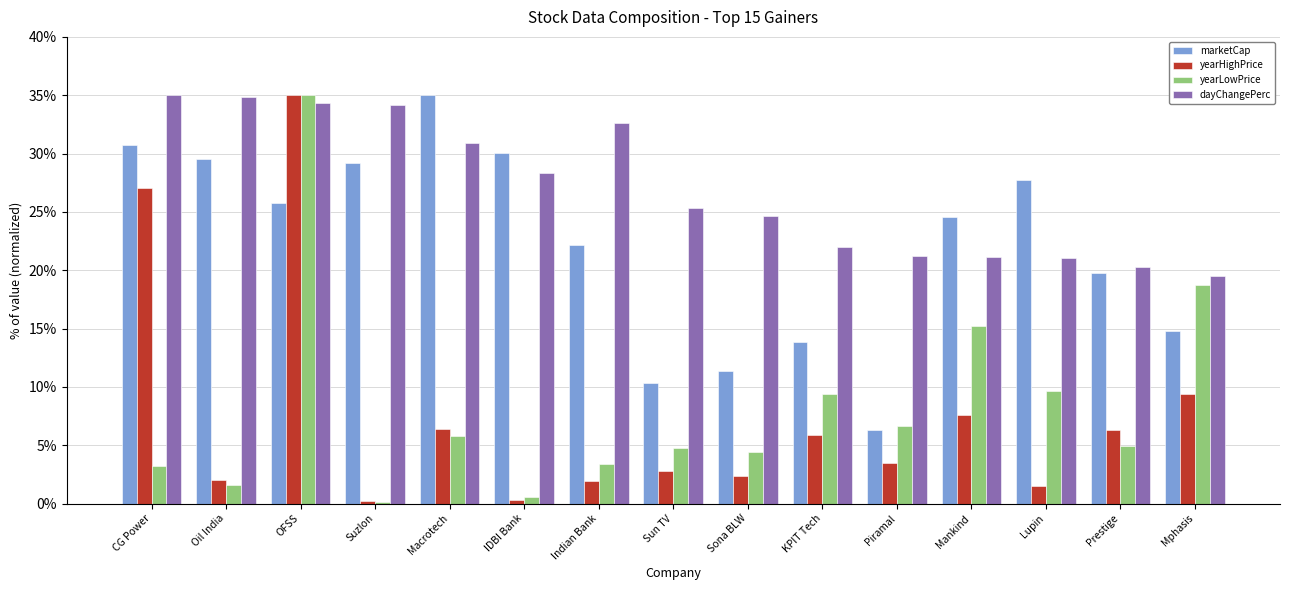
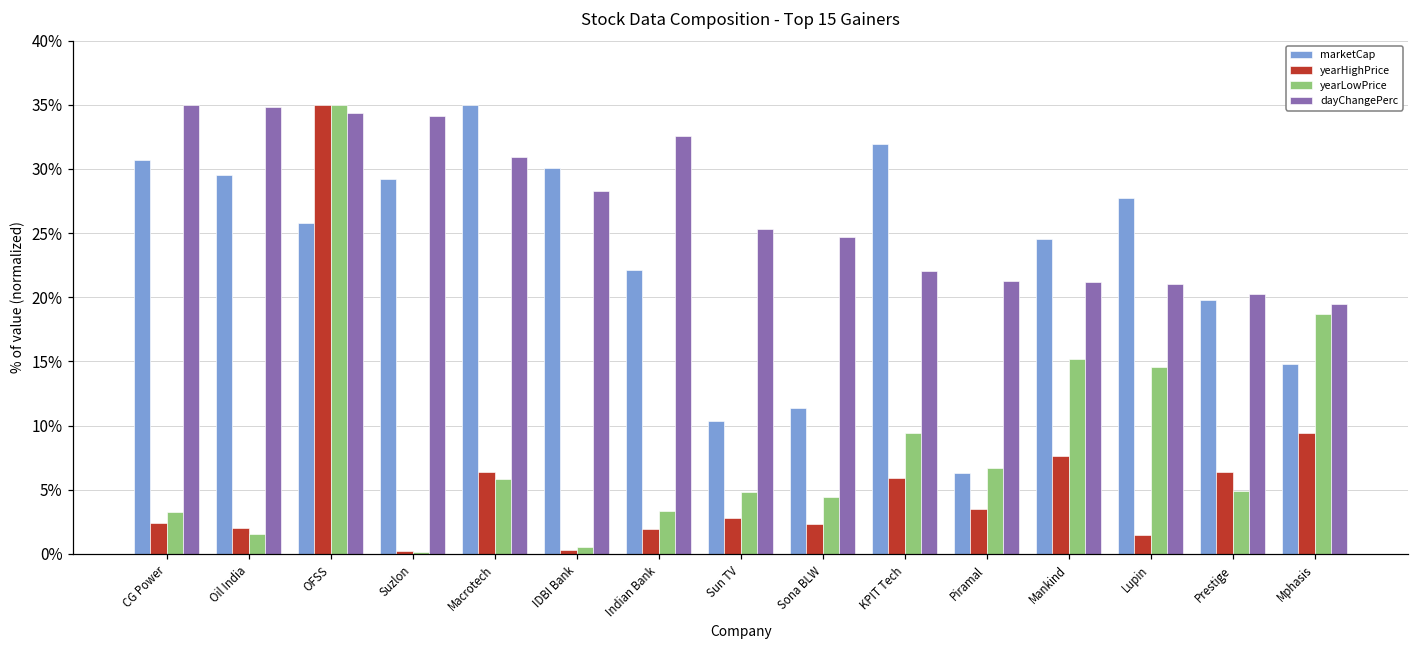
  {
    "marketCap": {
      "CG Power": "30.7%",
      "Oil India": "29.5%",
      "OFSS": "25.8%",
      "Suzlon": "29.2%",
      "Macrotech": "35.0%",
      "IDBI Bank": "30.0%",
      "Indian Bank": "22.2%",
      "Sun TV": "10.3%",
      "Sona BLW": "11.4%",
-     "KPIT Tech": "13.9%",
+     "KPIT Tech": "31.9%",
      "Piramal": "6.3%",
      "Mankind": "24.5%",
      "Lupin": "27.7%",
      "Prestige": "19.8%",
      "Mphasis": "14.8%"
    },
    "yearHighPrice": {
-     "CG Power": "27.0%",
+     "CG Power": "2.4%",
      "Oil India": "2.0%",
      "OFSS": "35.0%",
      "Suzlon": "0.2%",
      "Macrotech": "6.4%",
      "IDBI Bank": "0.3%",
      "Indian Bank": "1.9%",
      "Sun TV": "2.8%",
      "Sona BLW": "2.3%",
      "KPIT Tech": "5.9%",
      "Piramal": "3.5%",
      "Mankind": "7.6%",
      "Lupin": "1.5%",
      "Prestige": "6.3%",
      "Mphasis": "9.4%"
    },
    "yearLowPrice": {
      "CG Power": "3.2%",
      "Oil India": "1.6%",
      "OFSS": "35.0%",
      "Macrotech": "5.8%",
      "IDBI Bank": "0.5%",
      "Indian Bank": "3.4%",
      "Sun TV": "4.8%",
      "Sona BLW": "4.4%",
      "KPIT Tech": "9.4%",
      "Piramal": "6.7%",
      "Mankind": "15.2%",
-     "Lupin": "9.6%",
+     "Lupin": "14.6%",
      "Prestige": "4.9%",
      "Mphasis": "18.7%"
    },
    "dayChangePerc": {
      "CG Power": "35.0%",
      "Oil India": "34.9%",
      "OFSS": "34.4%",
      "Suzlon": "34.1%",
      "Macrotech": "30.9%",
      "IDBI Bank": "28.3%",
      "Indian Bank": "32.6%",
      "Sun TV": "25.3%",
      "Sona BLW": "24.7%",
      "KPIT Tech": "22.0%",
      "Piramal": "21.3%",
      "Mankind": "21.2%",
      "Lupin": "21.0%",
      "Prestige": "20.3%",
      "Mphasis": "19.5%"
    }
  }
